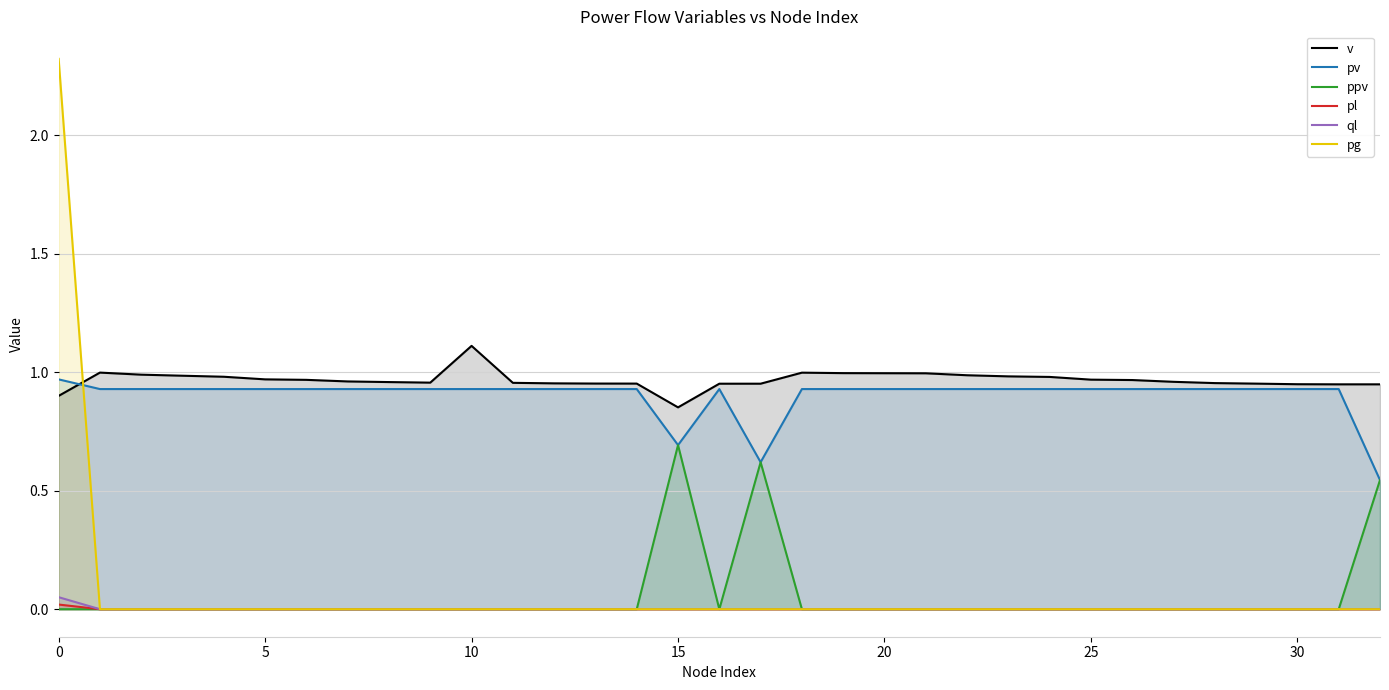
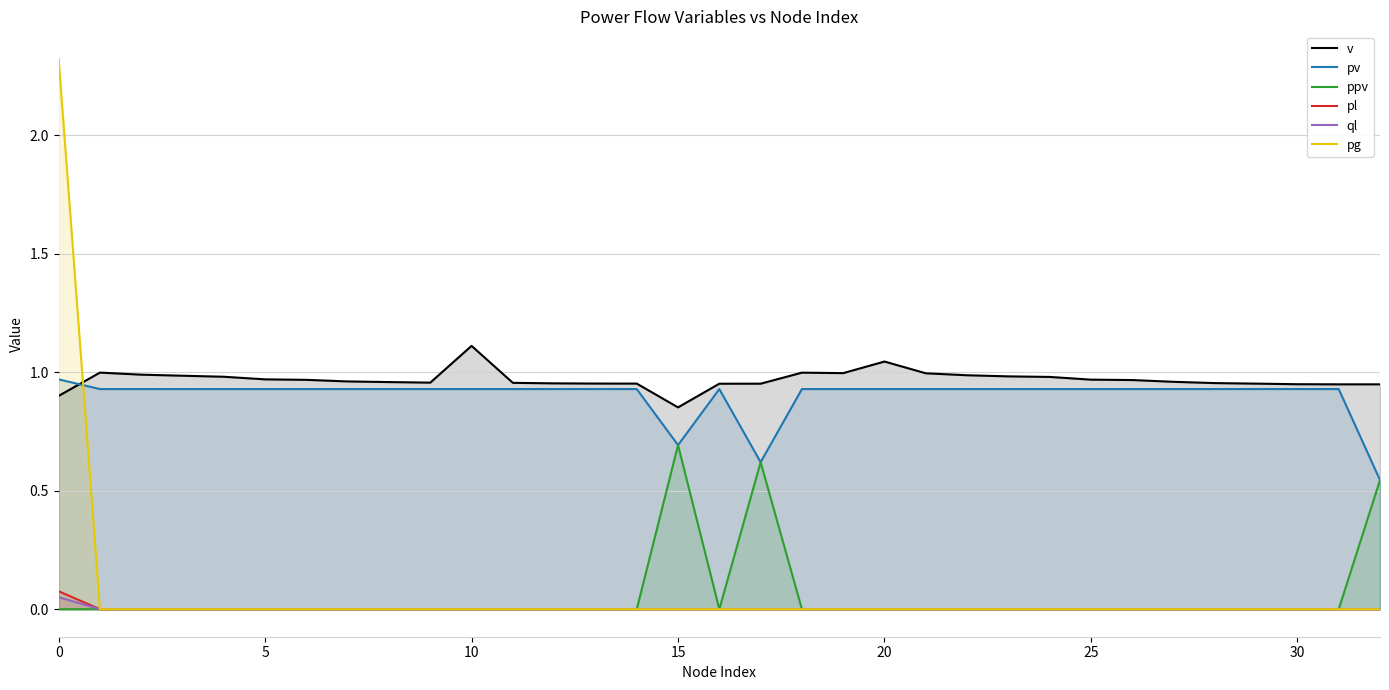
  {
    "v": {
      "0": 0.90,
      "5": 0.97,
      "10": 1.11,
      "15": 0.85,
-     "20": 1.00,
+     "20": 1.04,
      "25": 0.97,
      "30": 0.95
    },
    "pv": {
      "0": 0.97,
      "5": 0.93,
      "10": 0.93,
      "20": 0.93,
      "25": 0.93,
      "30": 0.93
    },
    "ppv": {
      "0": 0.00
    },
    "pl": {
-     "0": 0.02
+     "0": 0.08
    },
    "ql": {
      "0": 0.05
    },
    "pg": {
      "0": 2.32
    }
  }
